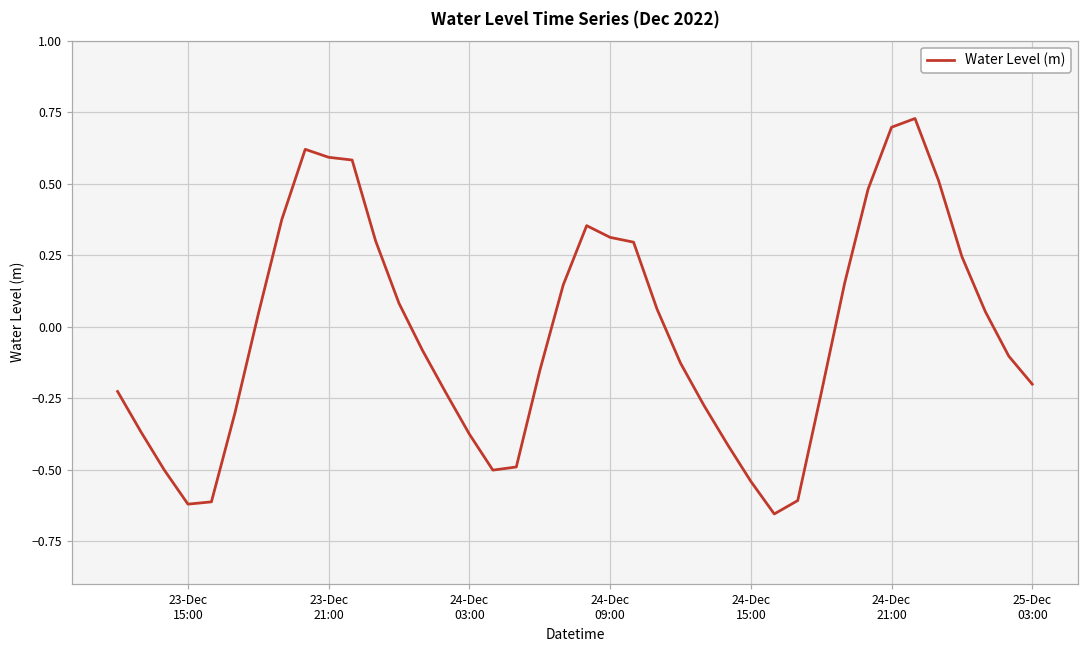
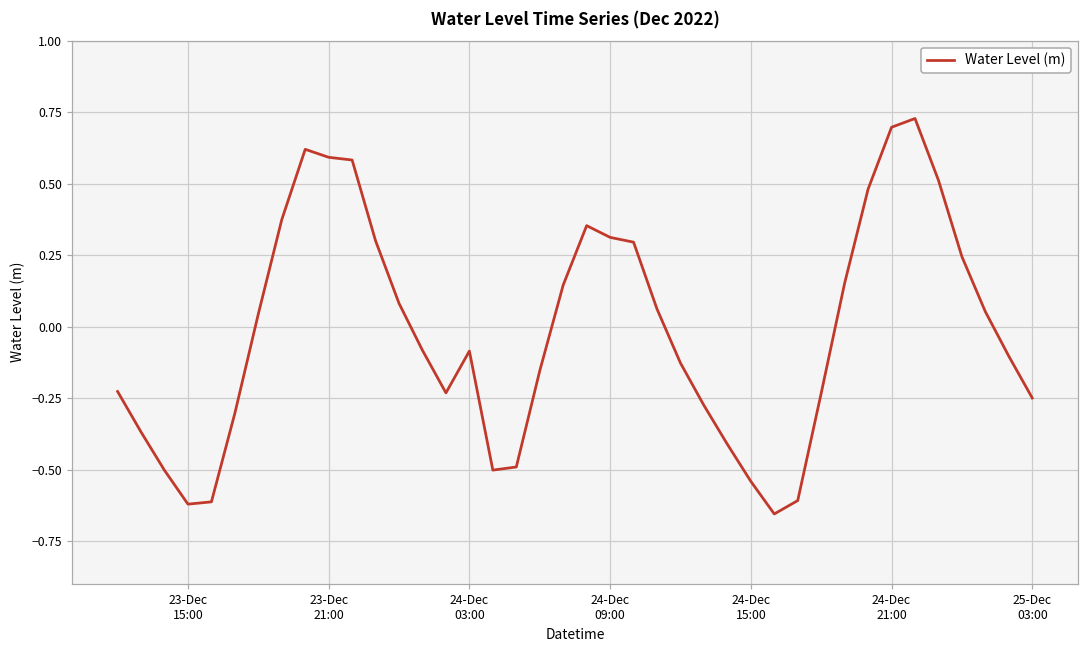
  {
    "23-Dec 15:00": -0.62,
    "23-Dec 21:00": 0.59,
-   "24-Dec 03:00": -0.38,
+   "24-Dec 03:00": -0.09,
    "24-Dec 09:00": 0.31,
    "24-Dec 15:00": -0.54,
    "24-Dec 21:00": 0.70,
-   "25-Dec 03:00": -0.20
+   "25-Dec 03:00": -0.25
  }
